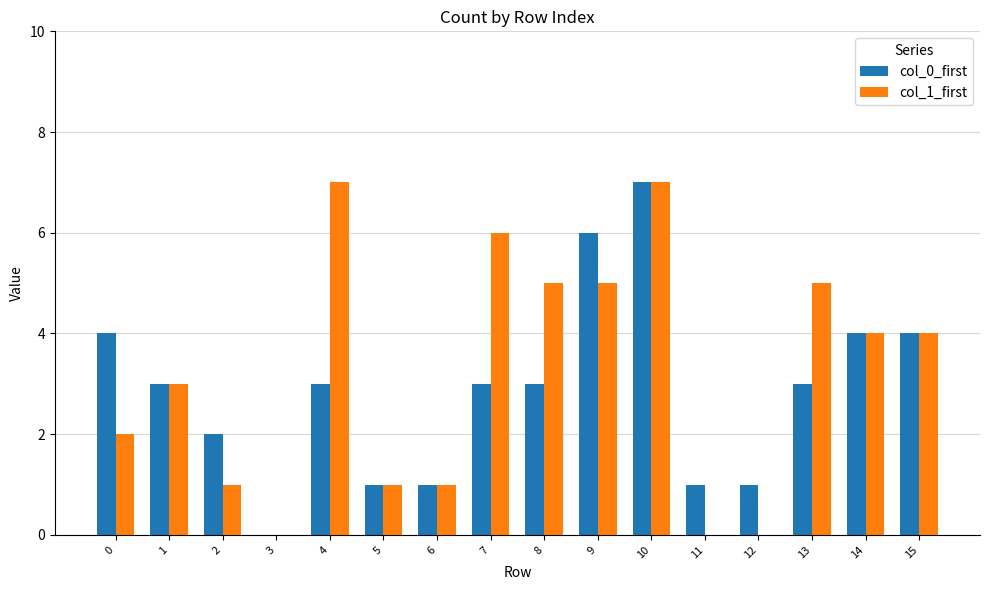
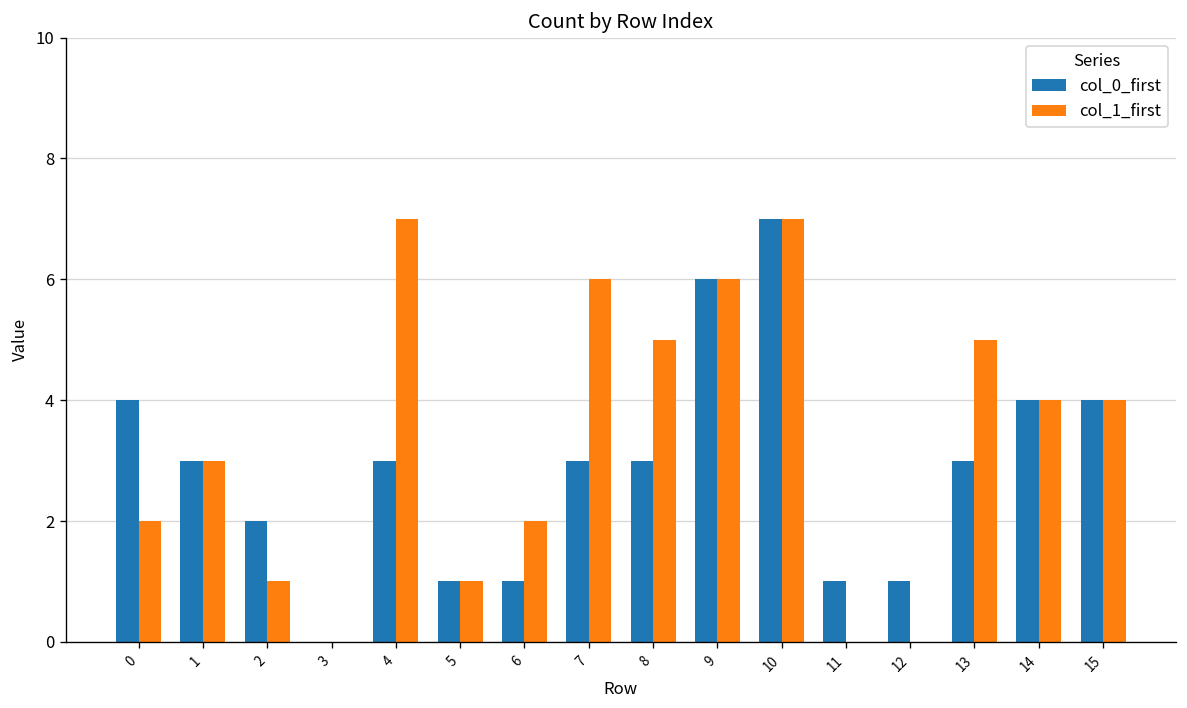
  {
    "col_0_first": {
      "0": 4,
      "1": 3,
      "2": 2,
      "3": 0,
      "4": 3,
      "5": 1,
      "6": 1,
      "7": 3,
      "8": 3,
      "9": 6,
      "10": 7,
      "11": 1,
      "12": 1,
      "13": 3,
      "14": 4,
      "15": 4
    },
    "col_1_first": {
      "0": 2,
      "1": 3,
      "2": 1,
      "3": 0,
      "4": 7,
      "5": 1,
-     "6": 1,
+     "6": 2,
      "7": 6,
      "8": 5,
-     "9": 5,
+     "9": 6,
      "10": 7,
      "11": 0,
      "12": 0,
      "13": 5,
      "14": 4,
      "15": 4
    }
  }
